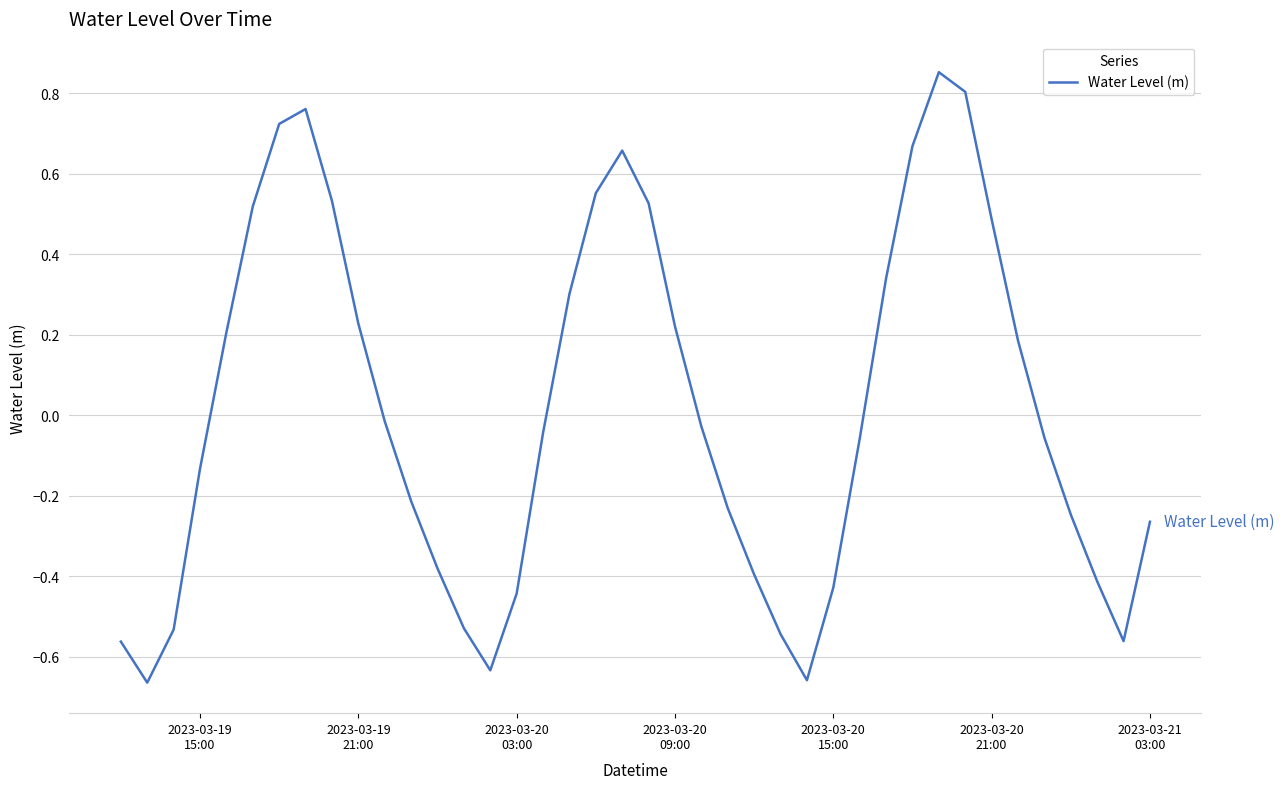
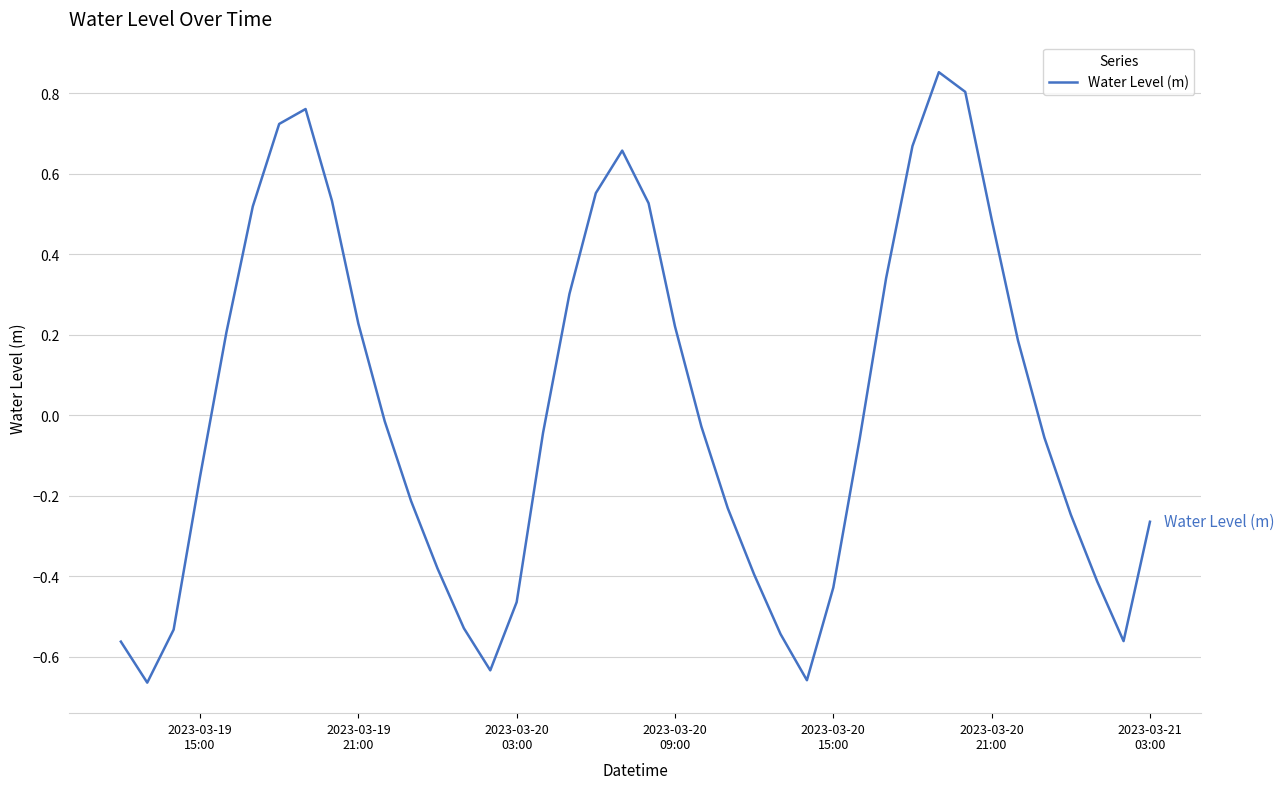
  {
-   "2023-03-19 15:00": -0.13,
+   "2023-03-19 15:00": -0.15,
    "2023-03-19 21:00": 0.23,
-   "2023-03-20 03:00": -0.44,
+   "2023-03-20 03:00": -0.46,
    "2023-03-20 09:00": 0.22,
    "2023-03-20 15:00": -0.43,
    "2023-03-20 21:00": 0.49,
    "2023-03-21 03:00": -0.26
  }
